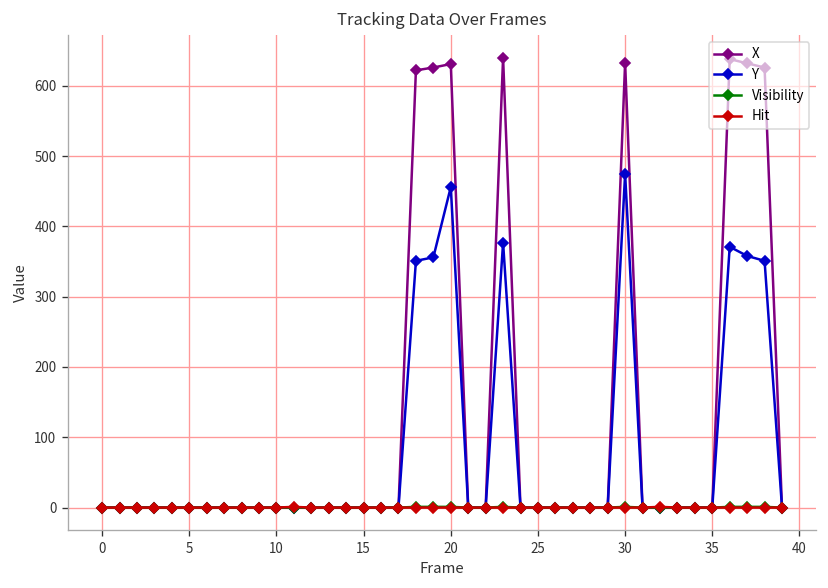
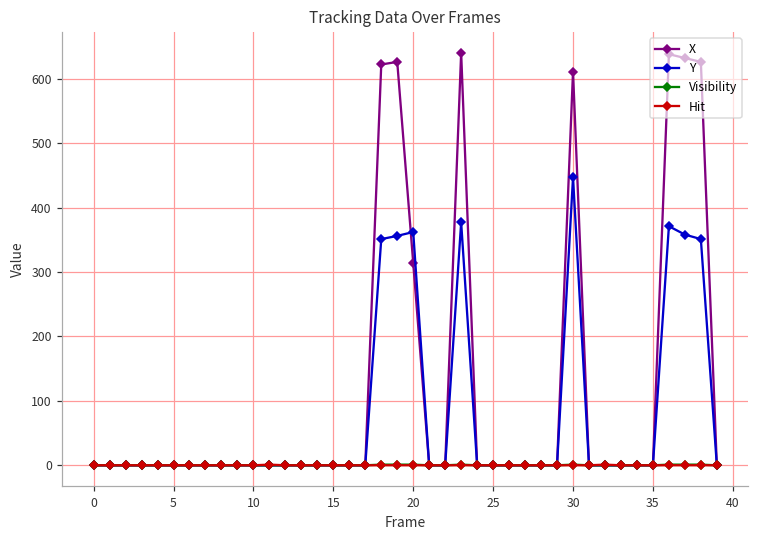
  {
    "X": {
-     "20": 630,
-     "30": 630
+     "20": 310,
+     "30": 610
    },
    "Y": {
-     "20": 460,
-     "30": 480
+     "20": 360,
+     "30": 450
    }
  }
